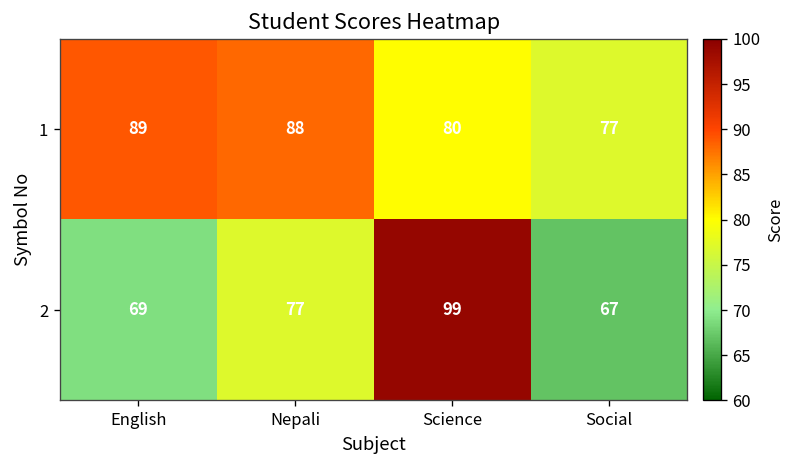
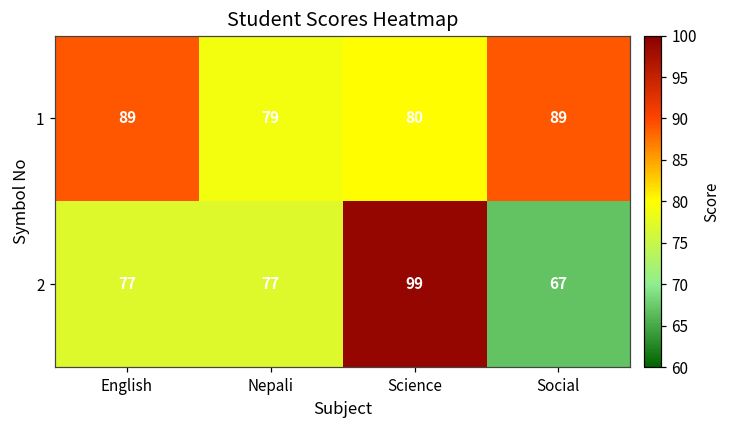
  {
    "1": {
      "English": 89,
-     "Nepali": 88,
+     "Nepali": 79,
      "Science": 80,
-     "Social": 77
+     "Social": 89
    },
    "2": {
-     "English": 69,
+     "English": 77,
      "Nepali": 77,
      "Science": 99,
      "Social": 67
    }
  }
